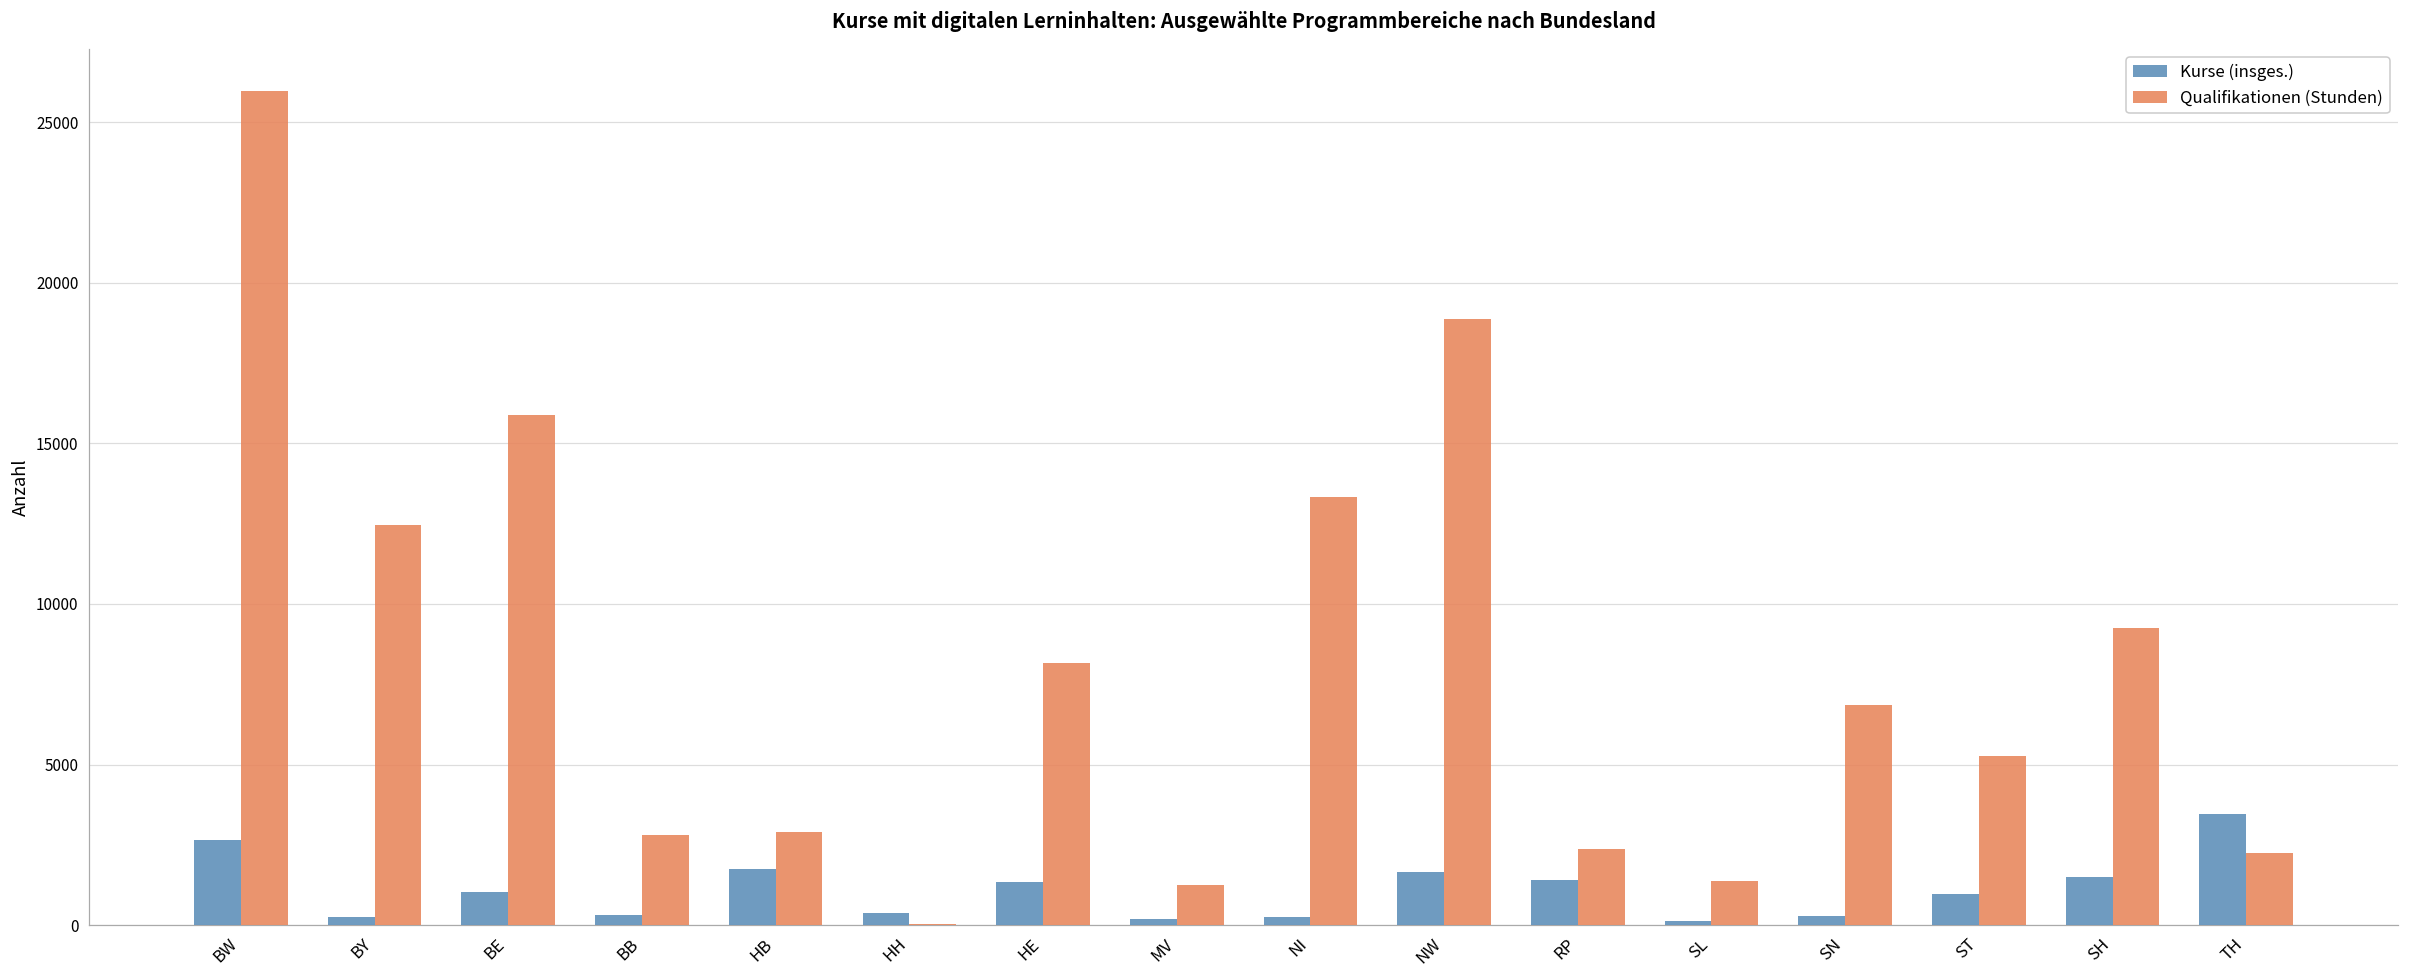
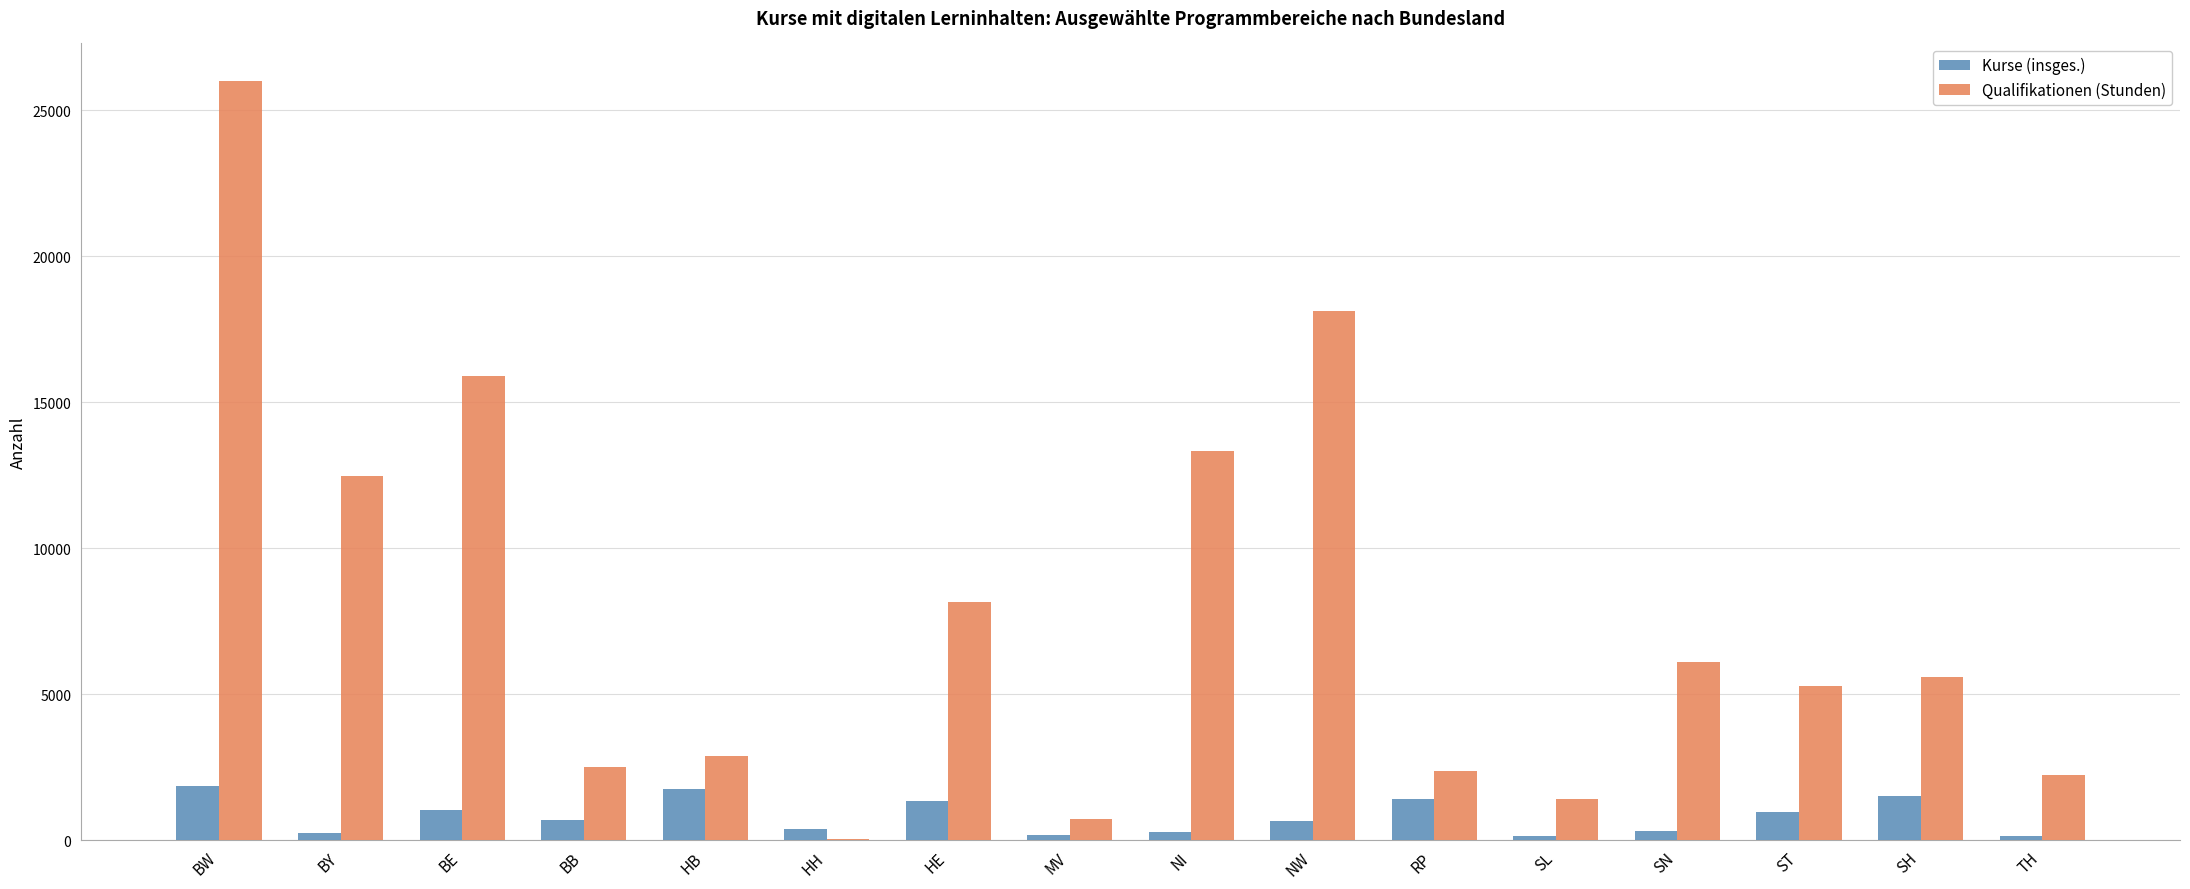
  {
    "Kurse (insges.)": {
-     "BW": 2700,
+     "BW": 1900,
      "BY": 200,
      "BE": 1000,
-     "BB": 300,
+     "BB": 700,
      "HB": 1800,
      "HH": 400,
      "HE": 1300,
      "MV": 200,
      "NI": 300,
-     "NW": 1700,
+     "NW": 600,
      "RP": 1400,
      "SL": 100,
      "SN": 300,
      "ST": 1000,
      "SH": 1500,
-     "TH": 3500
+     "TH": 200
    },
    "Qualifikationen (Stunden)": {
      "BW": 26000,
      "BY": 12500,
      "BE": 15900,
-     "BB": 2800,
+     "BB": 2500,
      "HB": 2900,
      "HE": 8200,
-     "MV": 1300,
+     "MV": 700,
      "NI": 13300,
-     "NW": 18900,
+     "NW": 18100,
      "RP": 2400,
      "SL": 1400,
-     "SN": 6800,
+     "SN": 6100,
      "ST": 5300,
-     "SH": 9300,
+     "SH": 5600,
      "TH": 2200
    }
  }
